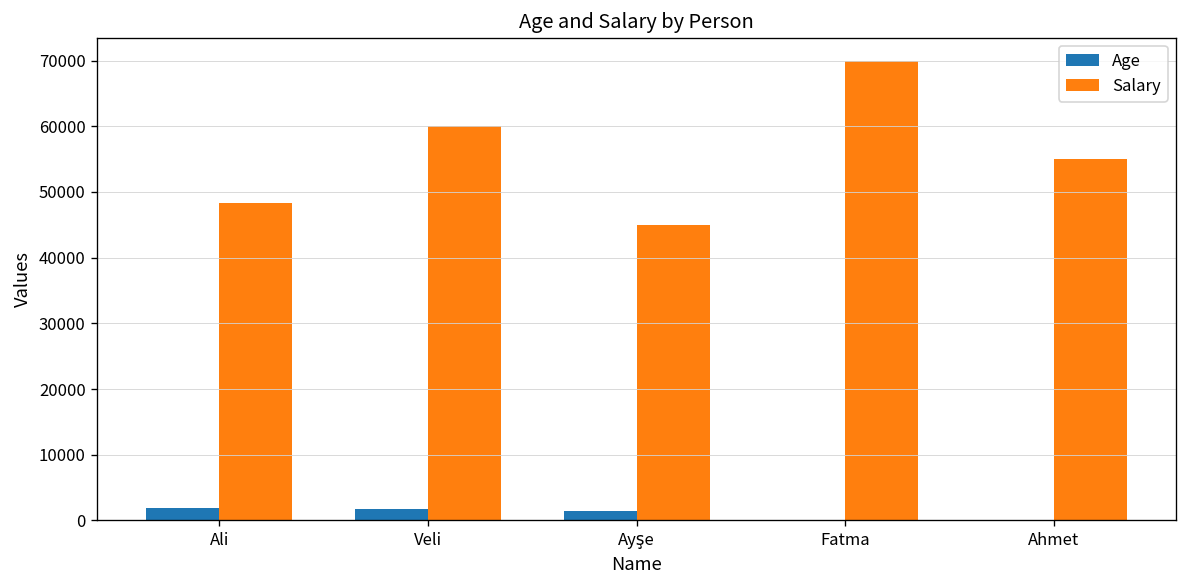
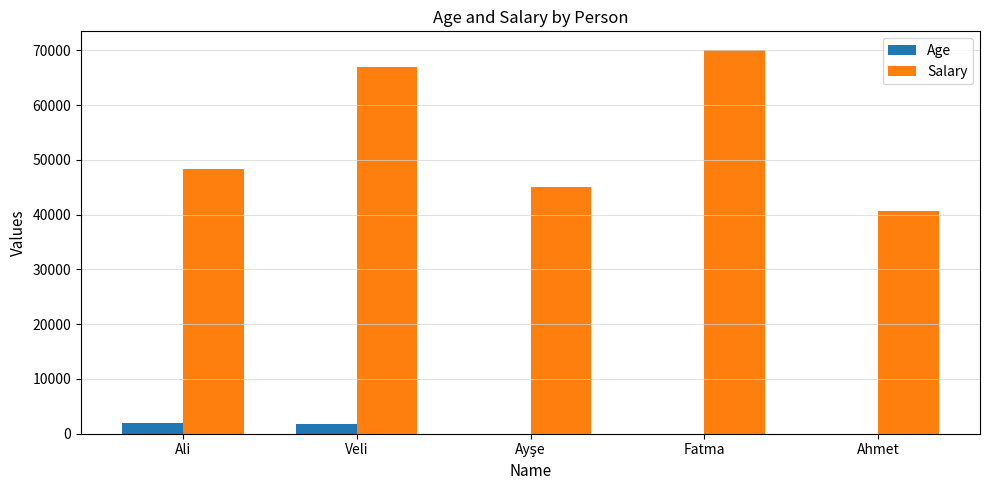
  {
    "Age": {
      "Ali": 2000,
      "Veli": 2000,
-     "Ayşe": 1000
+     "Ayşe": 0
    },
    "Salary": {
      "Ali": 48000,
-     "Veli": 60000,
+     "Veli": 67000,
      "Ayşe": 45000,
      "Fatma": 70000,
-     "Ahmet": 55000
+     "Ahmet": 41000
    }
  }
